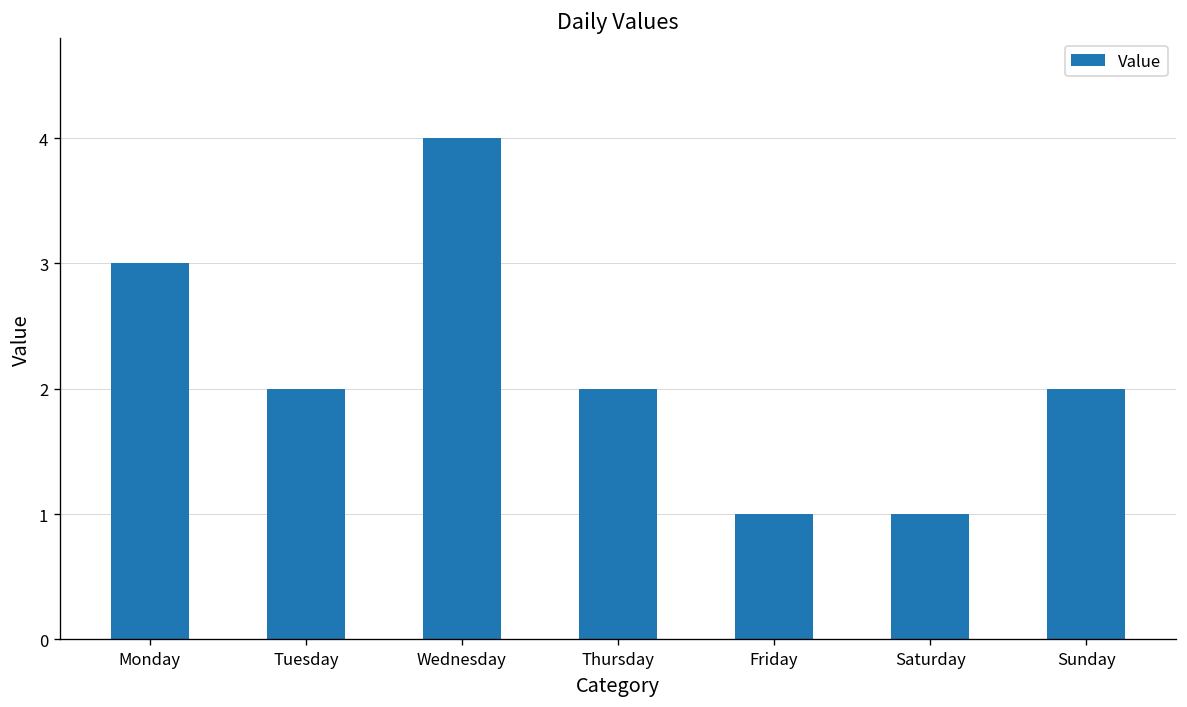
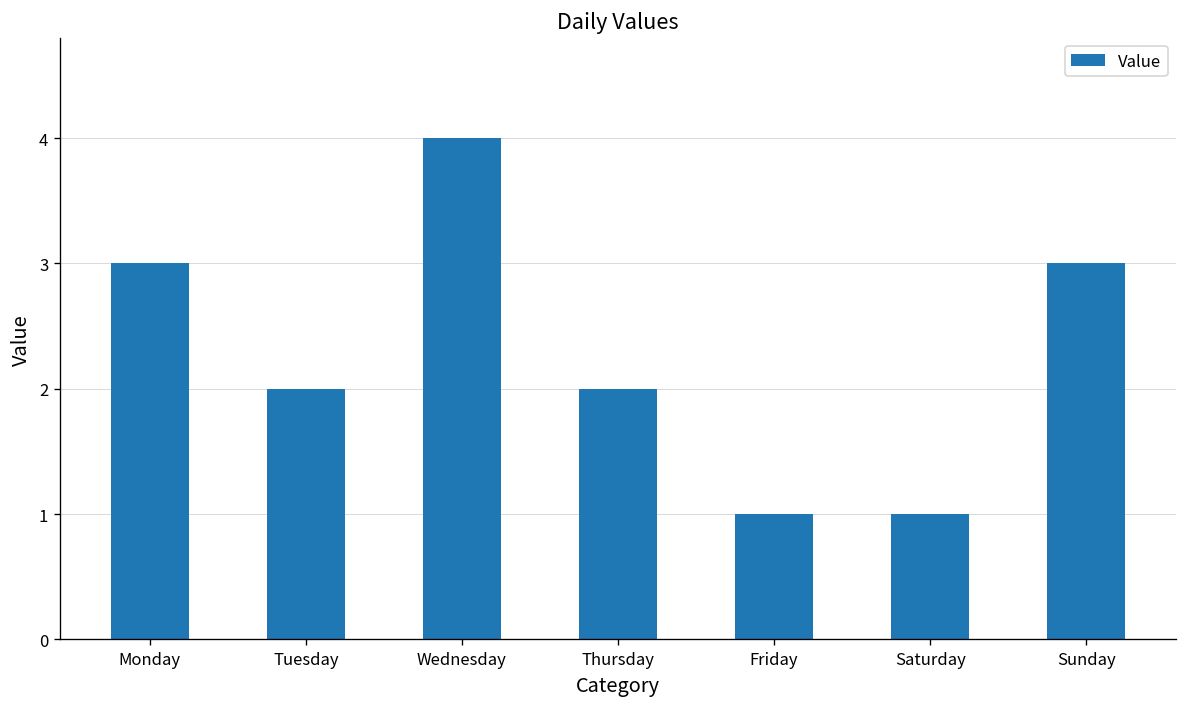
  {
    "Monday": 3,
    "Tuesday": 2,
    "Wednesday": 4,
    "Thursday": 2,
    "Friday": 1,
    "Saturday": 1,
-   "Sunday": 2
+   "Sunday": 3
  }
